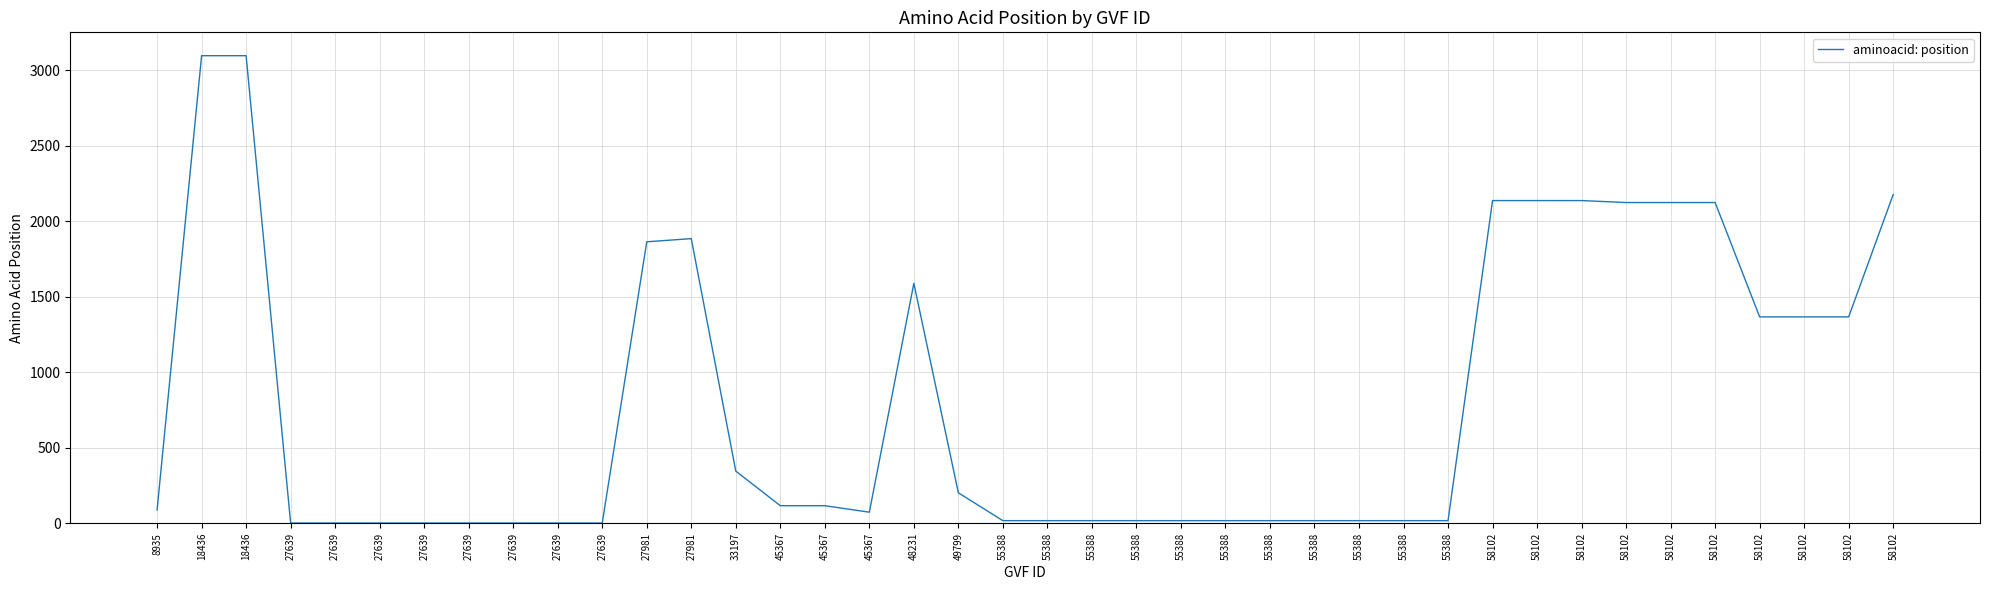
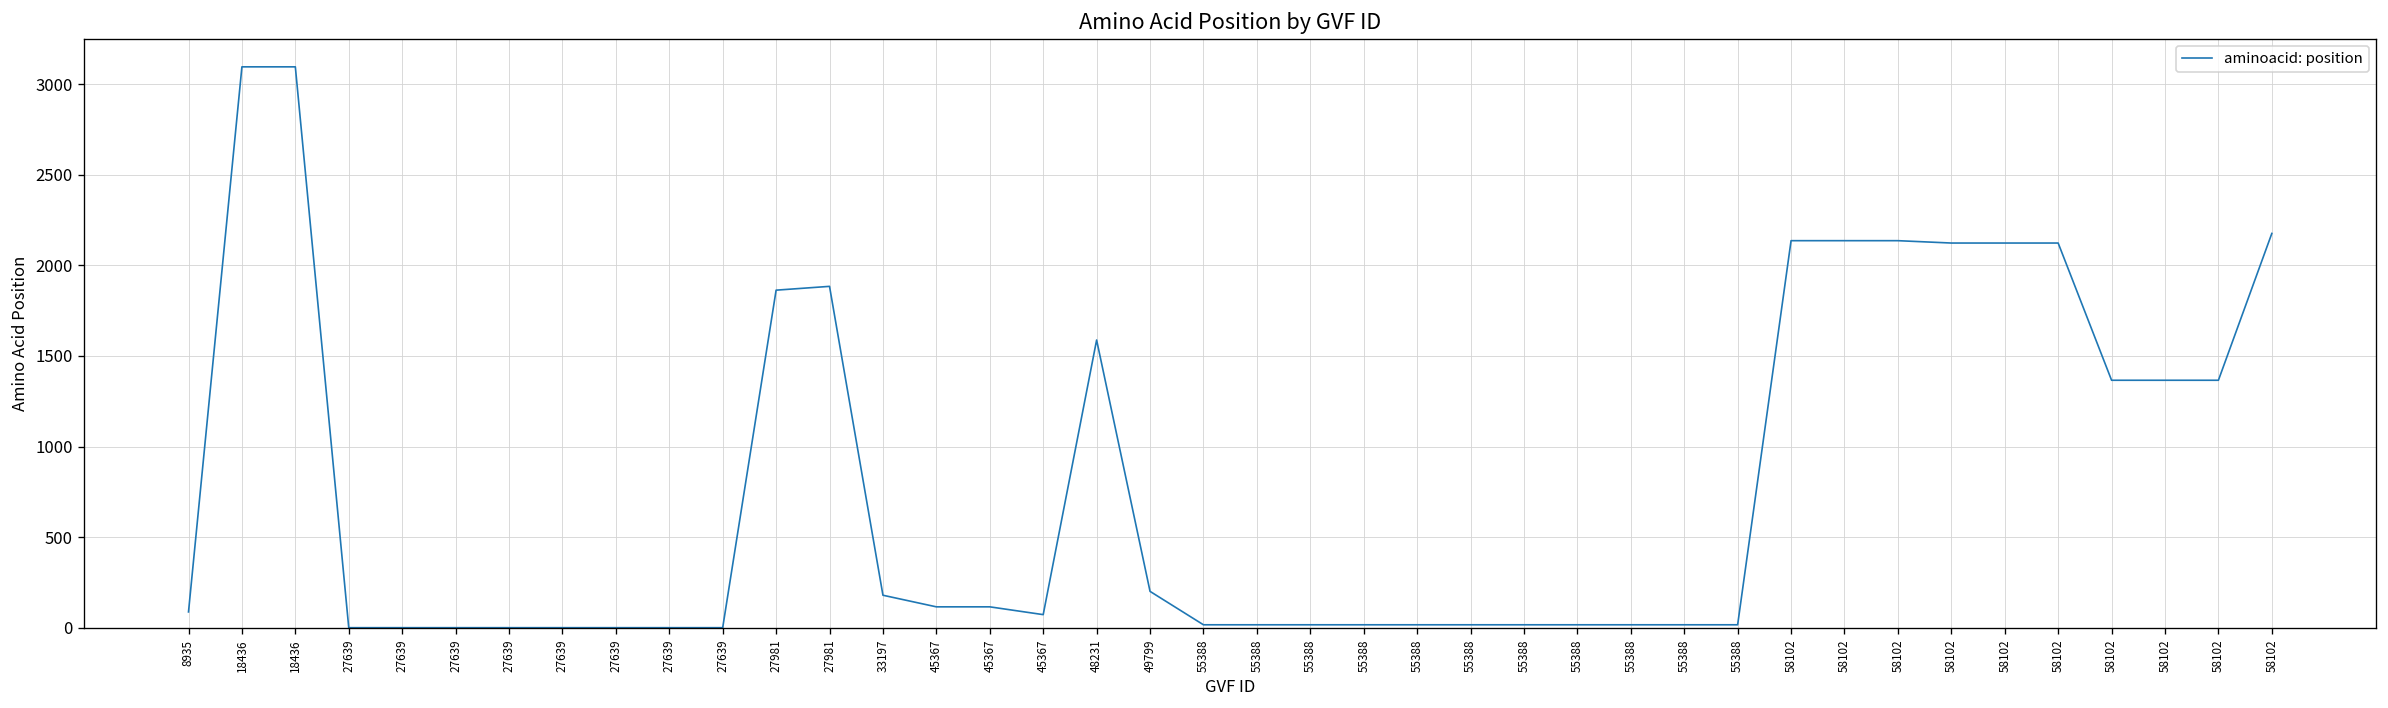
  {
    "8935": 90,
-   "33197": 350,
+   "33197": 180,
    "48231": 1590,
    "49799": 200
  }
